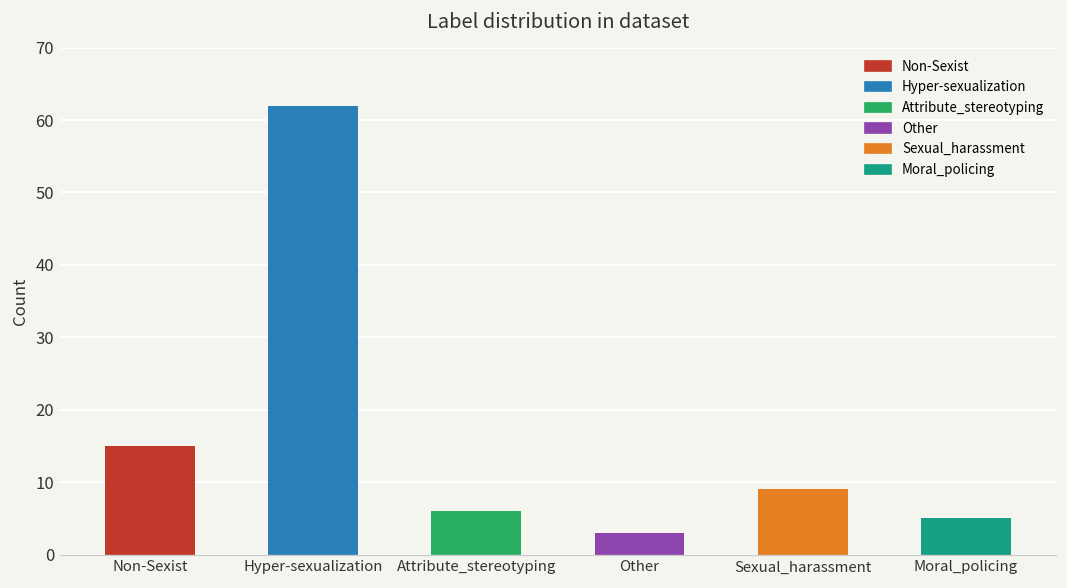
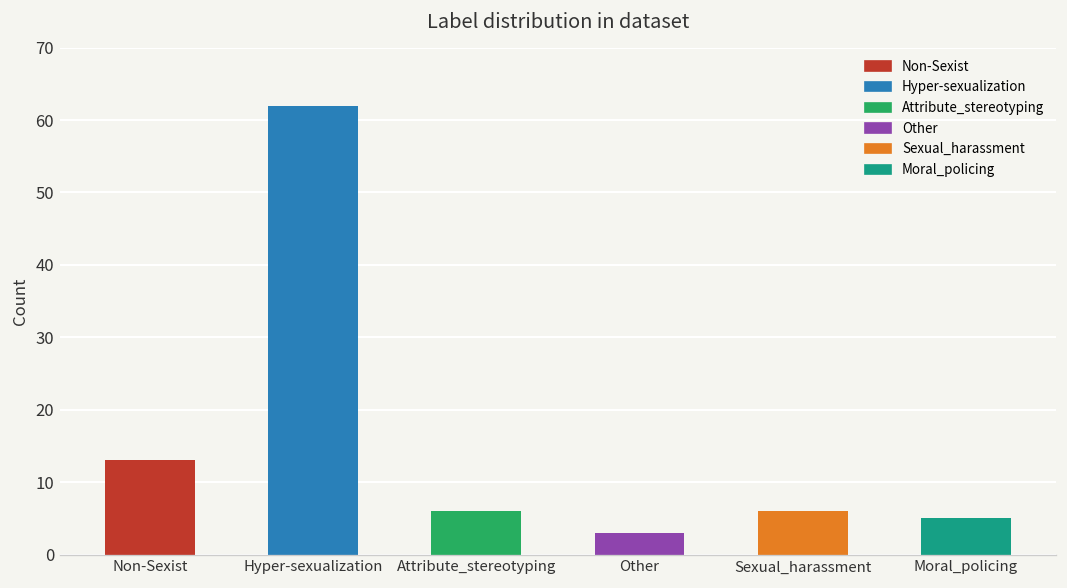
  {
-   "Non-Sexist": 15,
+   "Non-Sexist": 13,
    "Hyper-sexualization": 62,
    "Attribute_stereotyping": 6,
    "Other": 3,
-   "Sexual_harassment": 9,
+   "Sexual_harassment": 6,
    "Moral_policing": 5
  }
